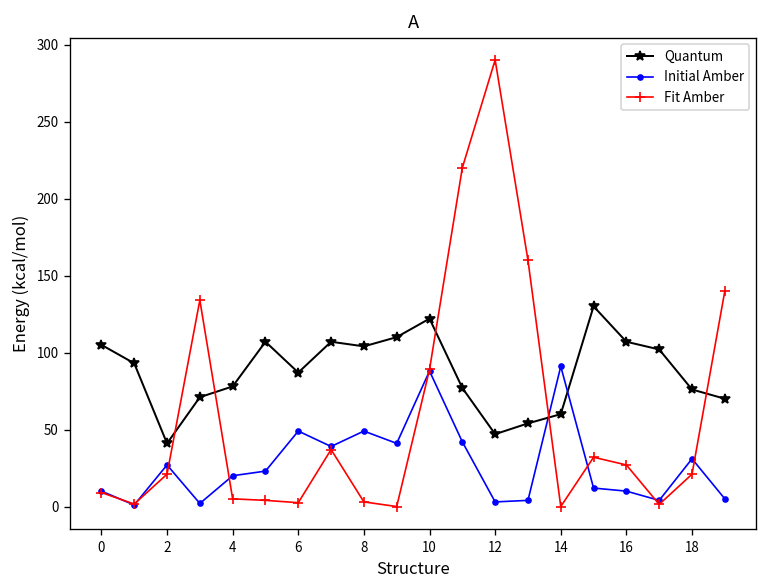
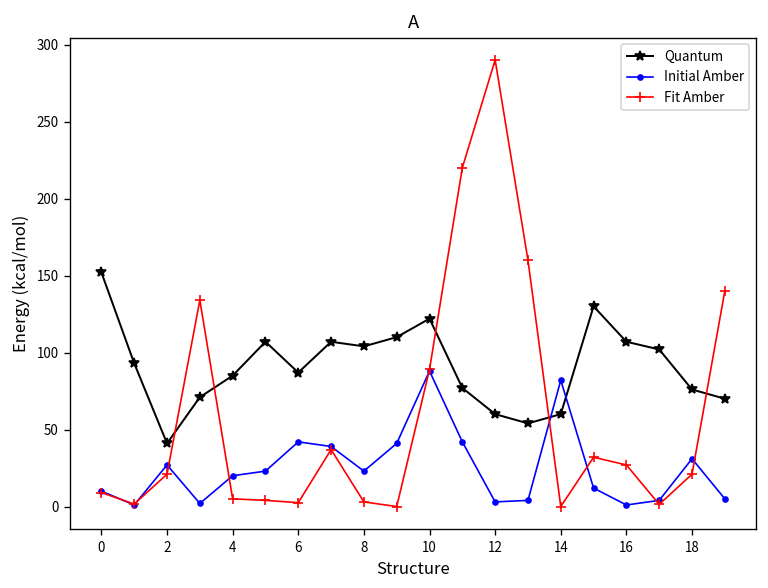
  {
    "Quantum": {
-     "0": 105,
+     "0": 152,
      "2": 41,
-     "4": 78,
+     "4": 85,
      "6": 87,
      "8": 104,
      "10": 122,
-     "12": 47,
+     "12": 60,
      "14": 60,
      "16": 107,
      "18": 76
    },
    "Initial Amber": {
      "2": 27,
      "4": 20,
-     "6": 49,
-     "8": 49,
+     "6": 42,
+     "8": 23,
      "12": 3,
-     "14": 91,
-     "16": 10,
+     "14": 82,
+     "16": 1,
      "18": 31
    },
    "Fit Amber": {
      "2": 21,
      "4": 5,
      "6": 3,
      "8": 3,
      "12": 290,
      "14": 0,
      "16": 27,
      "18": 21
    }
  }
